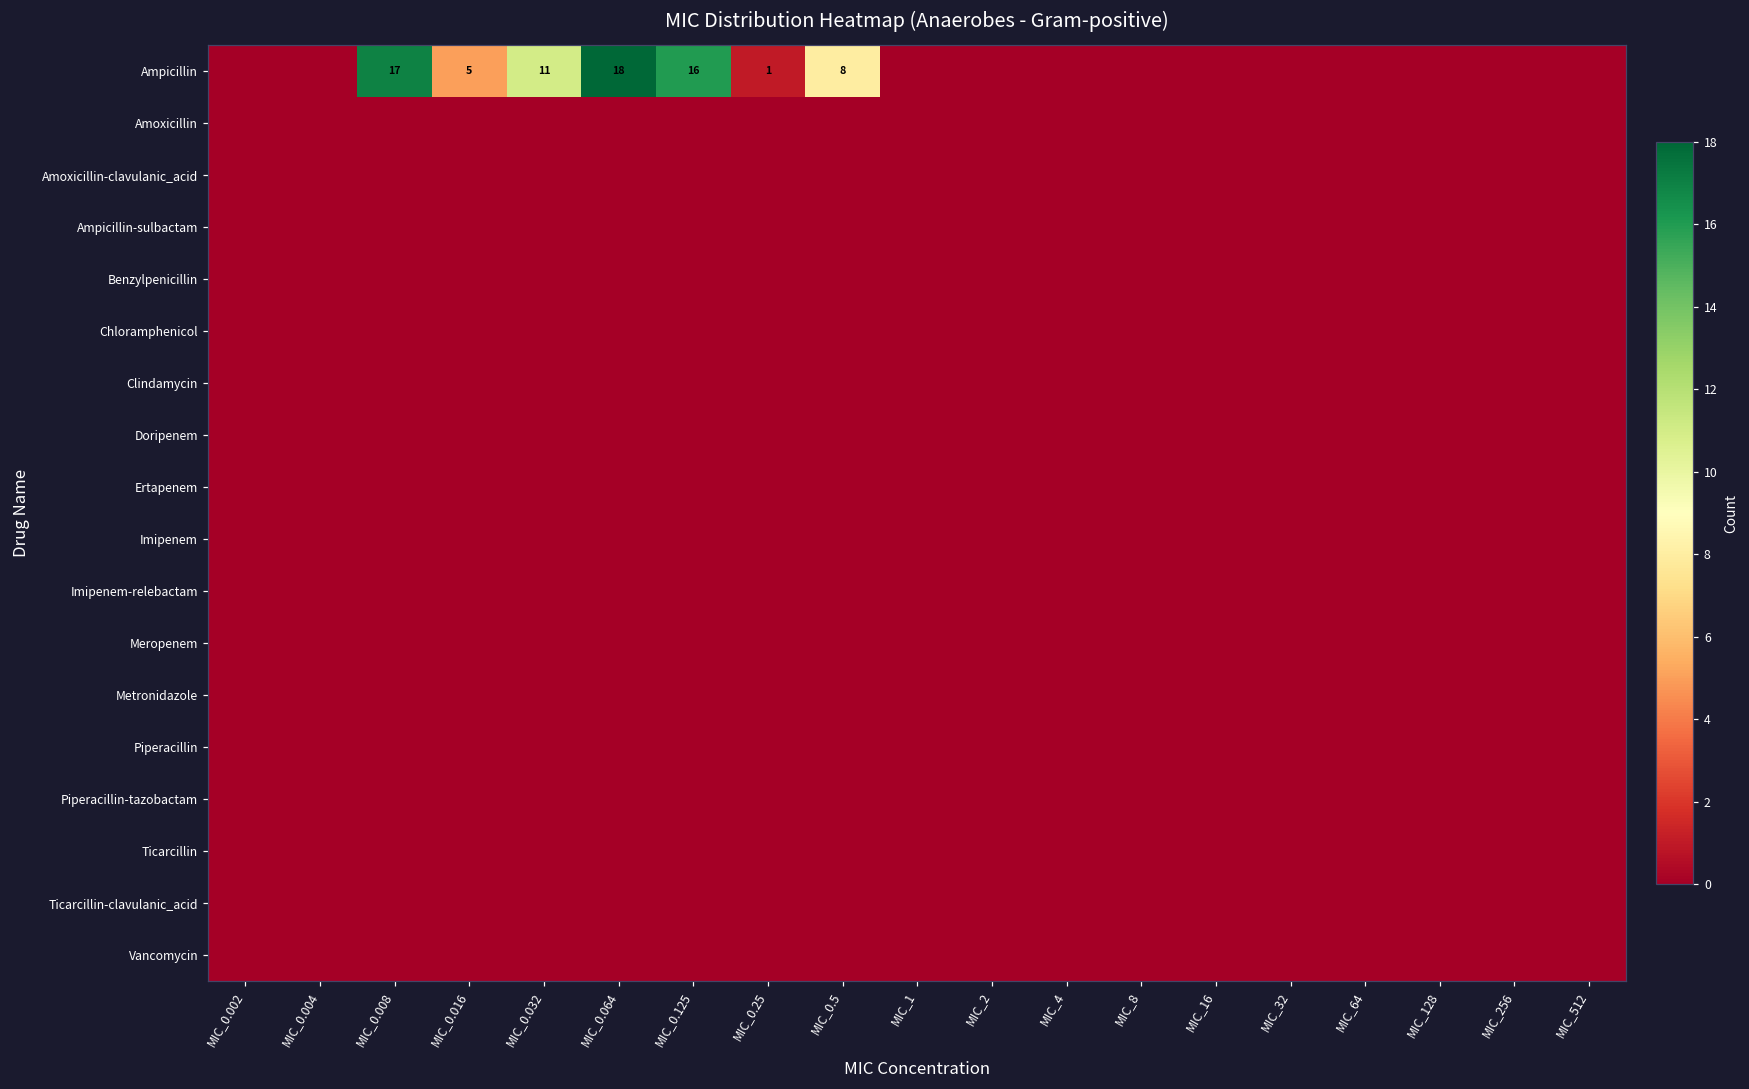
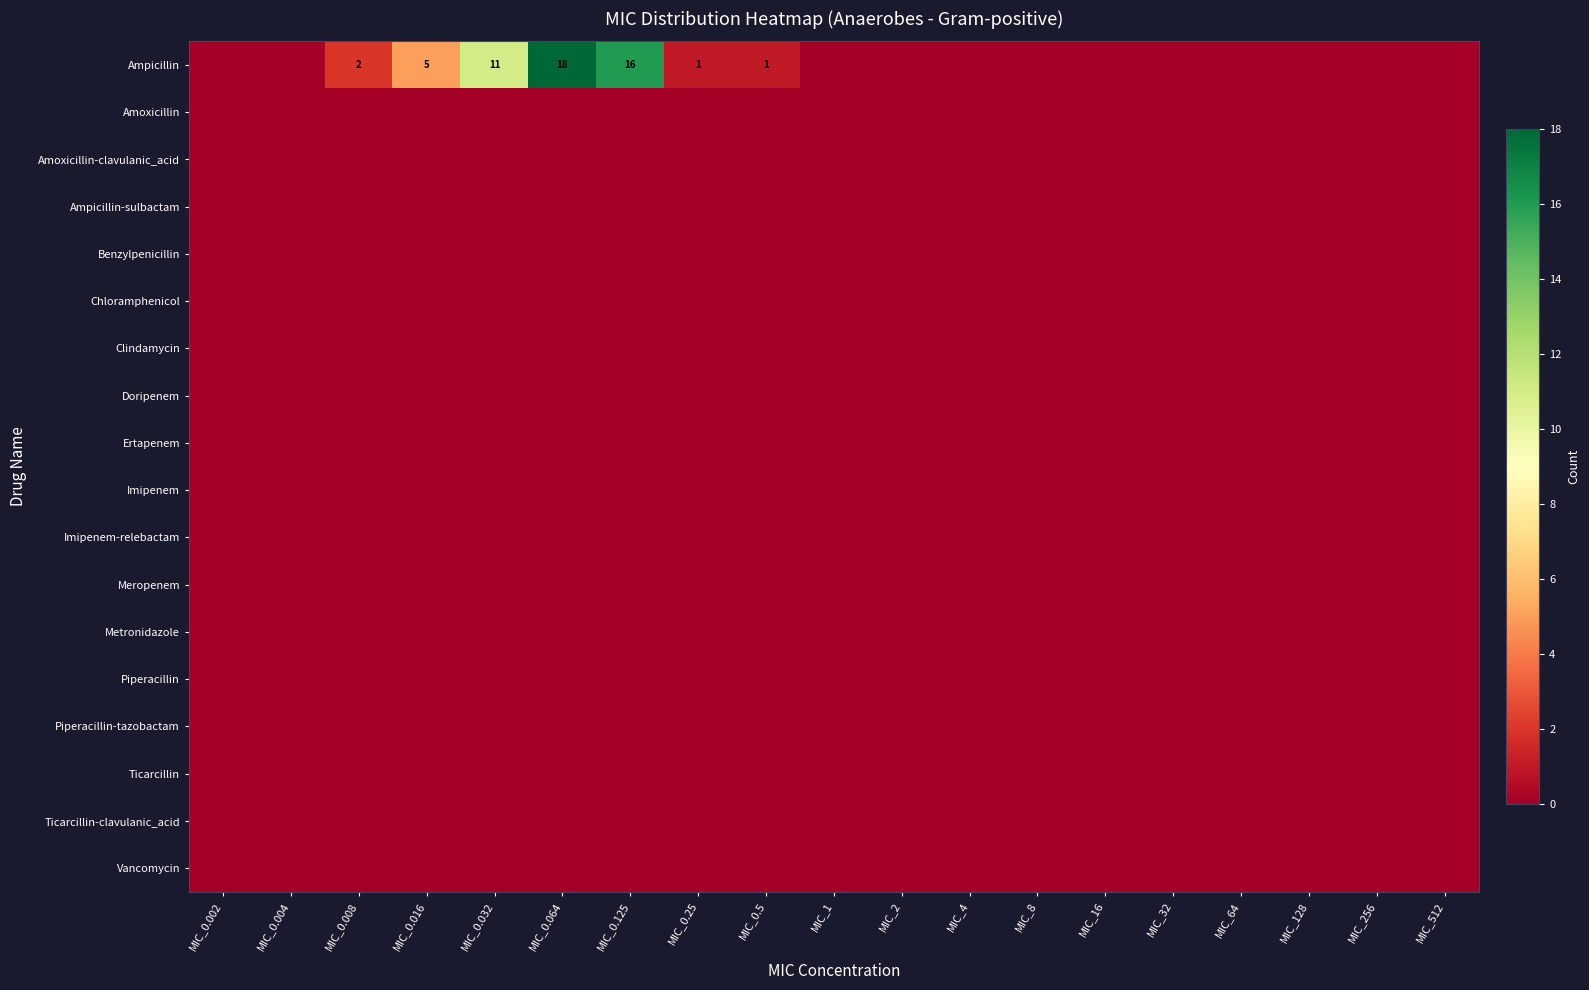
  {
    "Ampicillin": {
-     "MIC_0.008": 17,
+     "MIC_0.008": 2,
      "MIC_0.016": 5,
      "MIC_0.032": 11,
      "MIC_0.064": 18,
      "MIC_0.125": 16,
      "MIC_0.25": 1,
-     "MIC_0.5": 8
+     "MIC_0.5": 1
    }
  }
